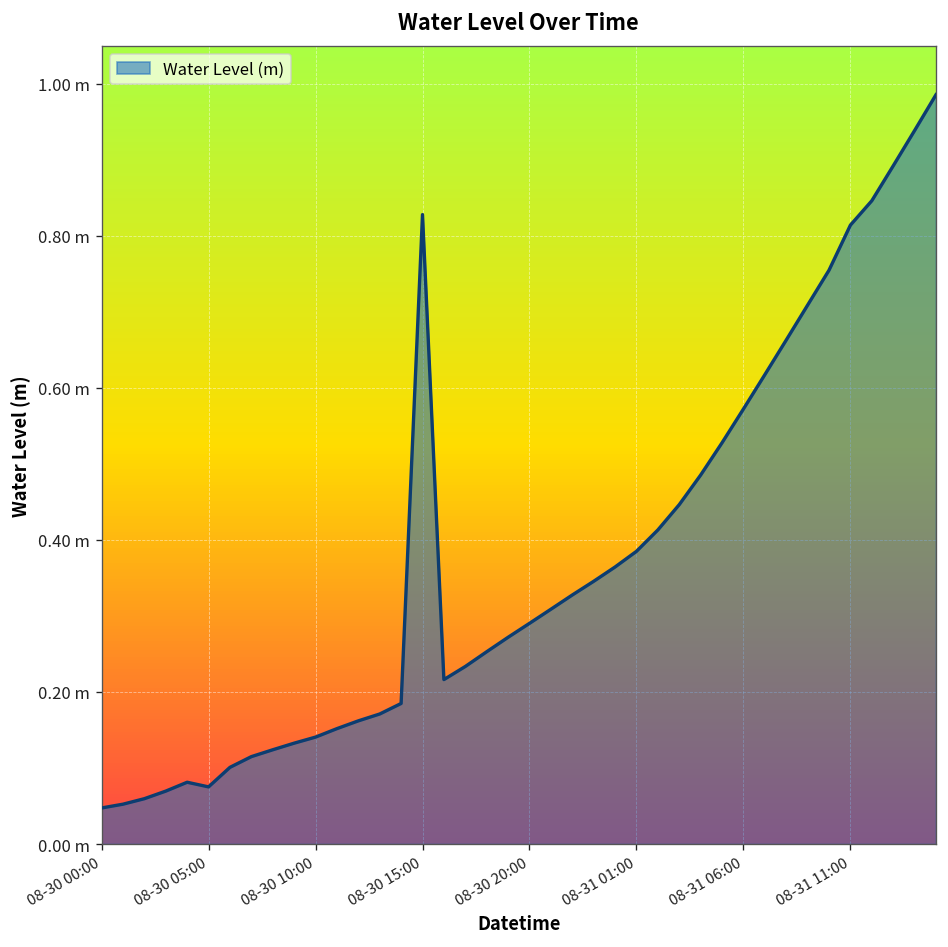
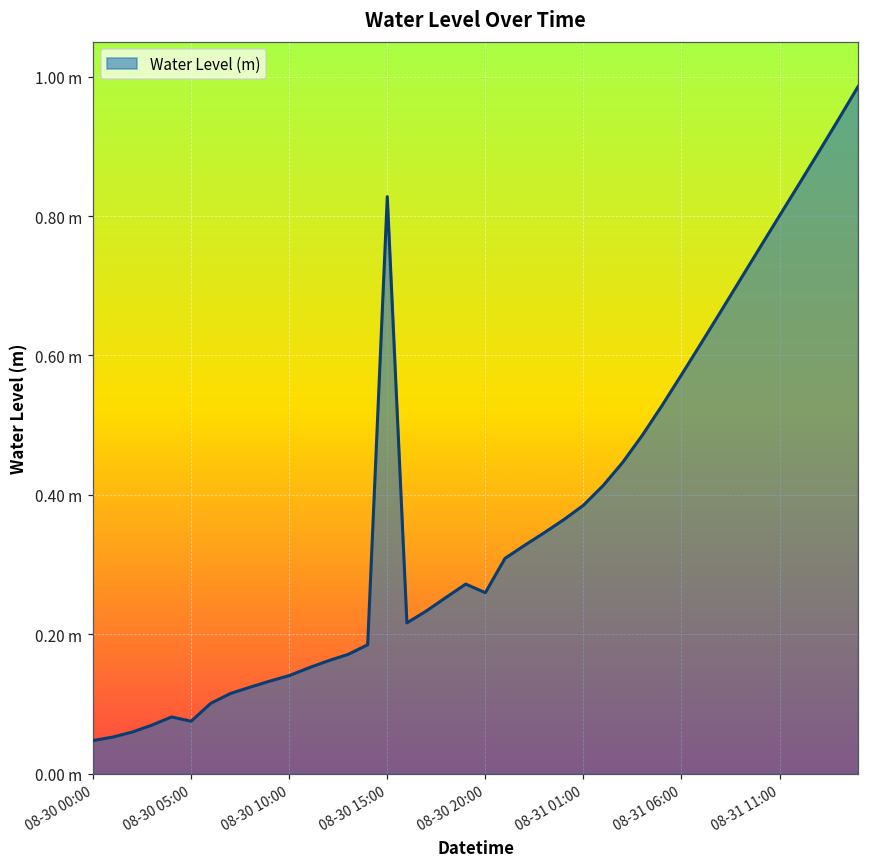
  {
    "08-30 00:00": "0.05 m",
    "08-30 05:00": "0.08 m",
    "08-30 10:00": "0.14 m",
    "08-30 15:00": "0.83 m",
-   "08-30 20:00": "0.29 m",
+   "08-30 20:00": "0.26 m",
    "08-31 01:00": "0.38 m",
    "08-31 06:00": "0.57 m",
-   "08-31 11:00": "0.81 m"
+   "08-31 11:00": "0.80 m"
  }
